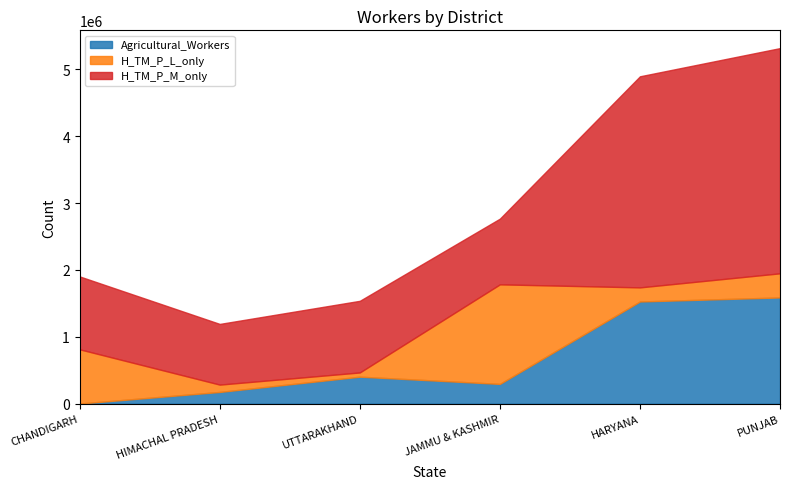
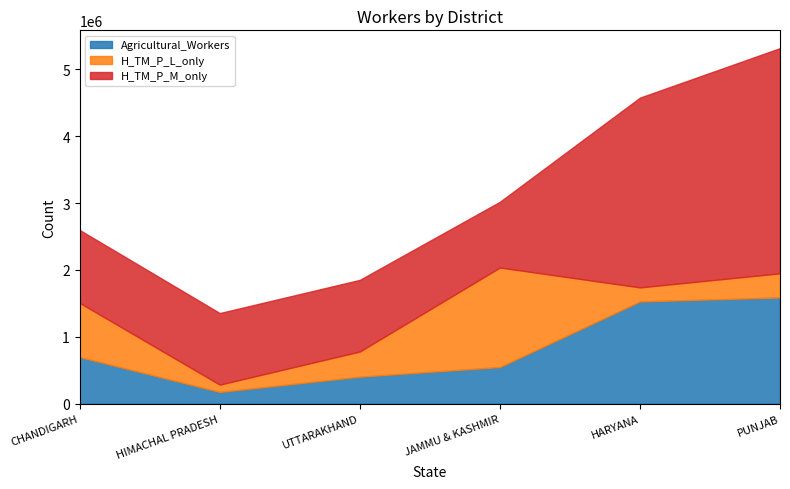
  {
    "Agricultural_Workers": {
-     "CHANDIGARH": 0,
+     "CHANDIGARH": 700000,
      "HIMACHAL PRADESH": 200000,
      "UTTARAKHAND": 400000,
-     "JAMMU & KASHMIR": 300000,
+     "JAMMU & KASHMIR": 500000,
      "HARYANA": 1500000,
      "PUNJAB": 1600000
    },
    "H_TM_P_L_only": {
      "CHANDIGARH": 800000,
      "HIMACHAL PRADESH": 100000,
-     "UTTARAKHAND": 100000,
+     "UTTARAKHAND": 400000,
      "JAMMU & KASHMIR": 1500000,
      "HARYANA": 200000,
      "PUNJAB": 400000
    },
    "H_TM_P_M_only": {
      "CHANDIGARH": 1100000,
-     "HIMACHAL PRADESH": 900000,
+     "HIMACHAL PRADESH": 1100000,
      "UTTARAKHAND": 1100000,
      "JAMMU & KASHMIR": 1000000,
-     "HARYANA": 3200000,
+     "HARYANA": 2800000,
      "PUNJAB": 3400000
    }
  }
